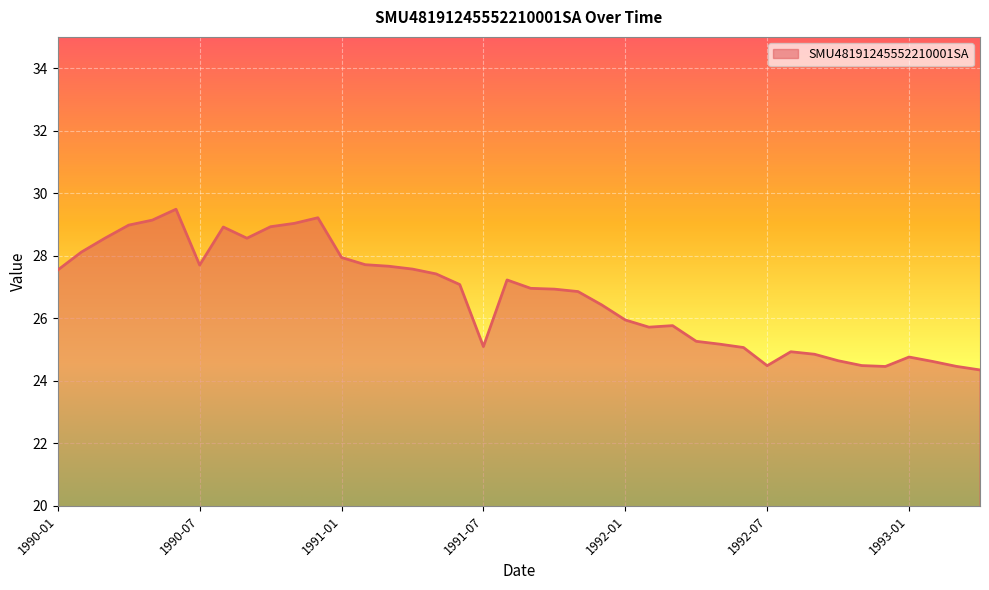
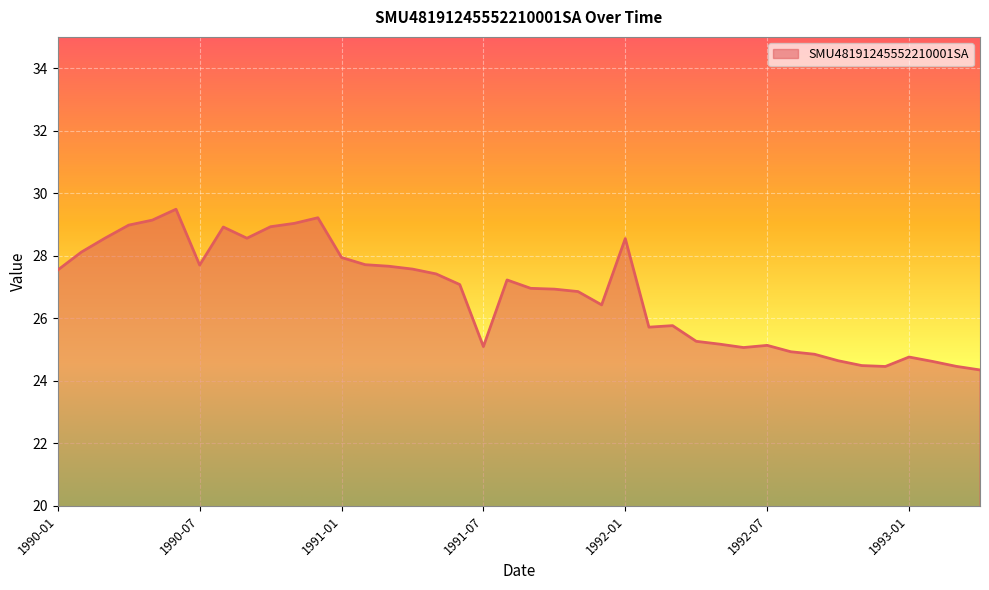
  {
    "1990-01": 27.5,
    "1990-07": 27.7,
    "1991-01": 27.9,
    "1991-07": 25.1,
-   "1992-01": 25.9,
-   "1992-07": 24.5,
+   "1992-01": 28.6,
+   "1992-07": 25.1,
    "1993-01": 24.8
  }
